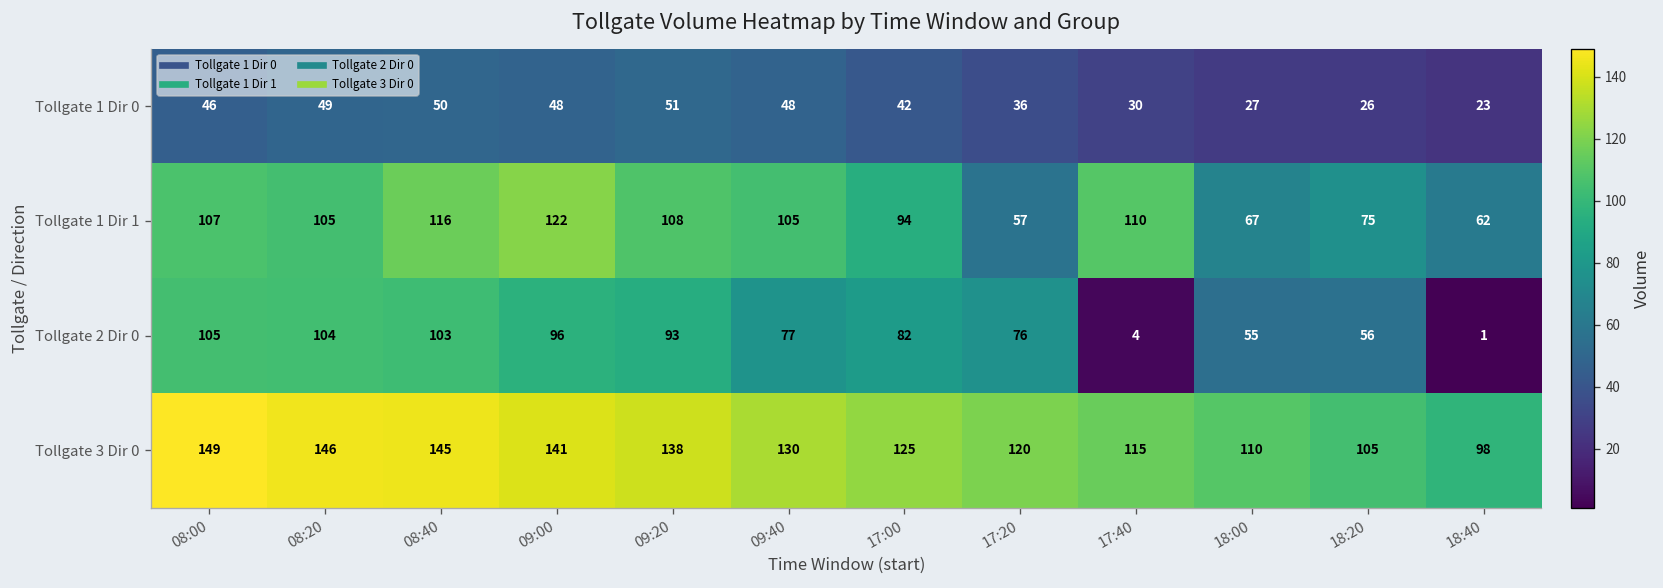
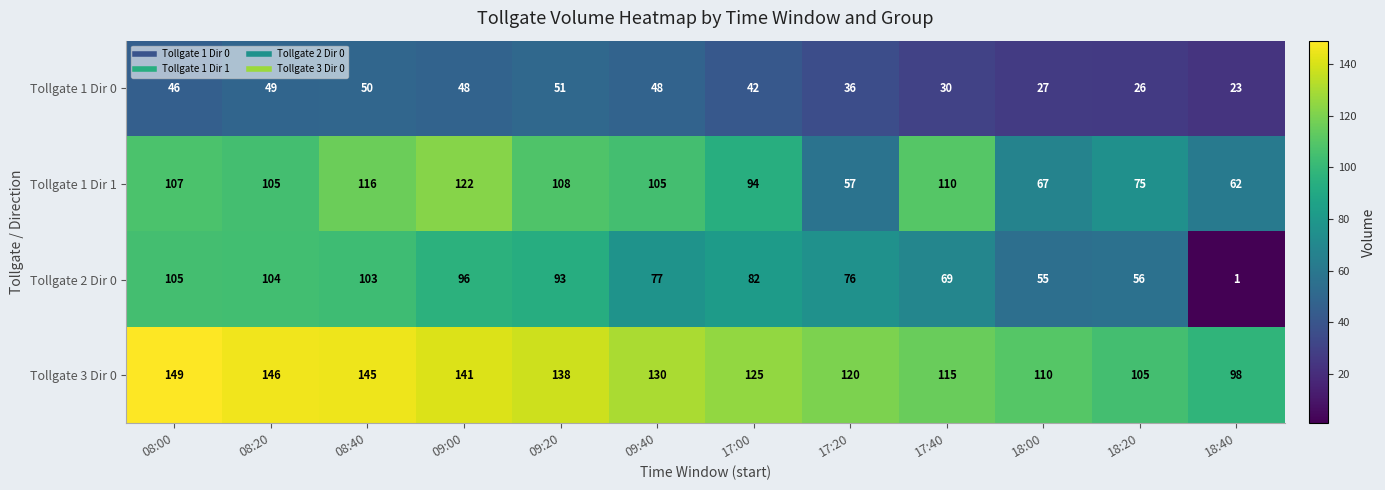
  {
    "Tollgate 1 Dir 0": {
      "08:00": 46,
      "08:20": 49,
      "08:40": 50,
      "09:00": 48,
      "09:20": 51,
      "09:40": 48,
      "17:00": 42,
      "17:20": 36,
      "17:40": 30,
      "18:00": 27,
      "18:20": 26,
      "18:40": 23
    },
    "Tollgate 1 Dir 1": {
      "08:00": 107,
      "08:20": 105,
      "08:40": 116,
      "09:00": 122,
      "09:20": 108,
      "09:40": 105,
      "17:00": 94,
      "17:20": 57,
      "17:40": 110,
      "18:00": 67,
      "18:20": 75,
      "18:40": 62
    },
    "Tollgate 2 Dir 0": {
      "08:00": 105,
      "08:20": 104,
      "08:40": 103,
      "09:00": 96,
      "09:20": 93,
      "09:40": 77,
      "17:00": 82,
      "17:20": 76,
-     "17:40": 4,
+     "17:40": 69,
      "18:00": 55,
      "18:20": 56,
      "18:40": 1
    },
    "Tollgate 3 Dir 0": {
      "08:00": 149,
      "08:20": 146,
      "08:40": 145,
      "09:00": 141,
      "09:20": 138,
      "09:40": 130,
      "17:00": 125,
      "17:20": 120,
      "17:40": 115,
      "18:00": 110,
      "18:20": 105,
      "18:40": 98
    }
  }
